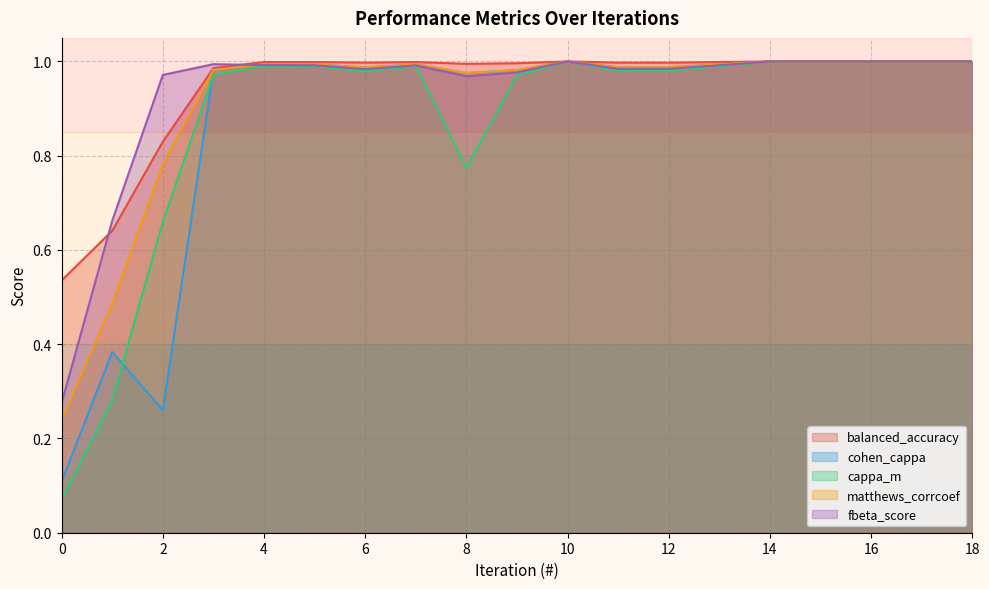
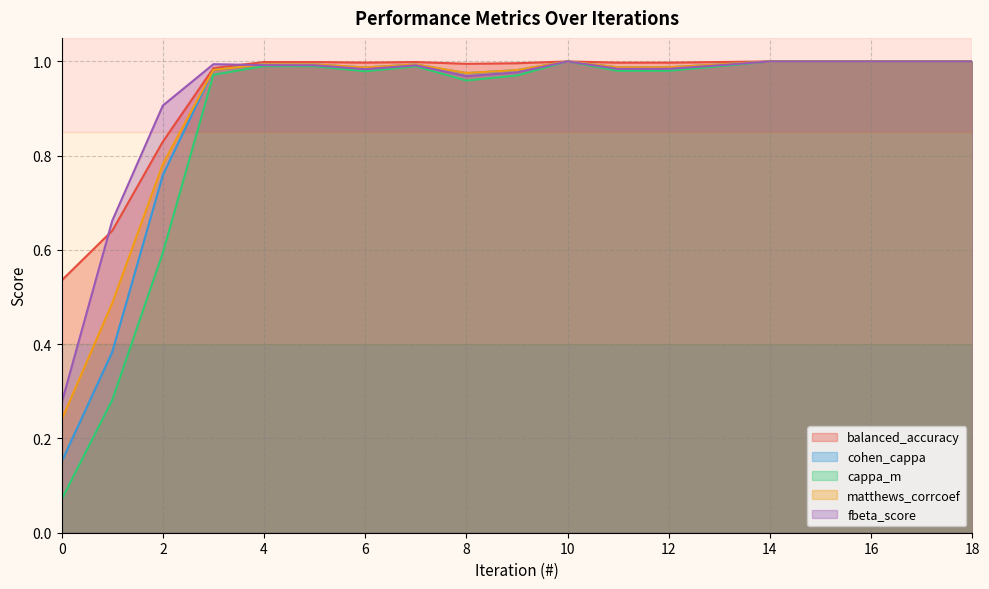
  {
    "cohen_cappa": {
-     "0": 0.11,
-     "2": 0.26
+     "0": 0.15,
+     "2": 0.76
    },
    "cappa_m": {
      "0": 0.07,
-     "2": 0.66,
-     "8": 0.77
+     "2": 0.59,
+     "8": 0.96
    },
    "fbeta_score": {
      "0": 0.28,
-     "2": 0.97,
+     "2": 0.91,
      "8": 0.97
    }
  }
